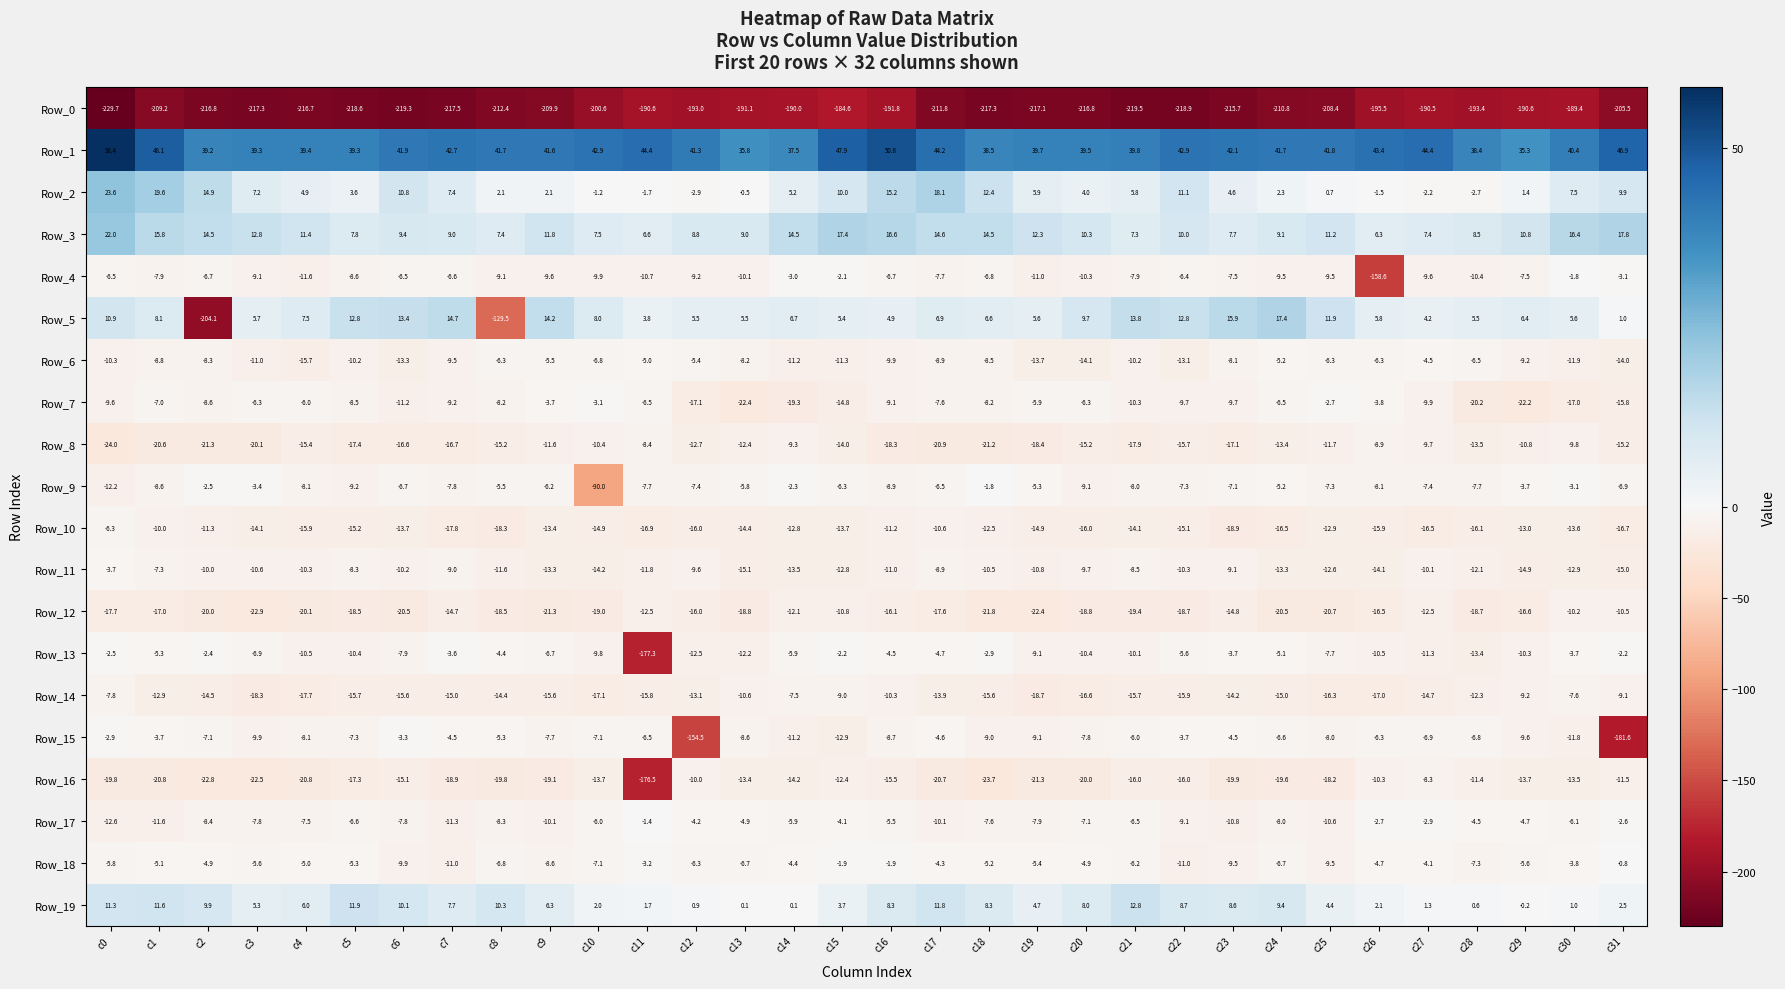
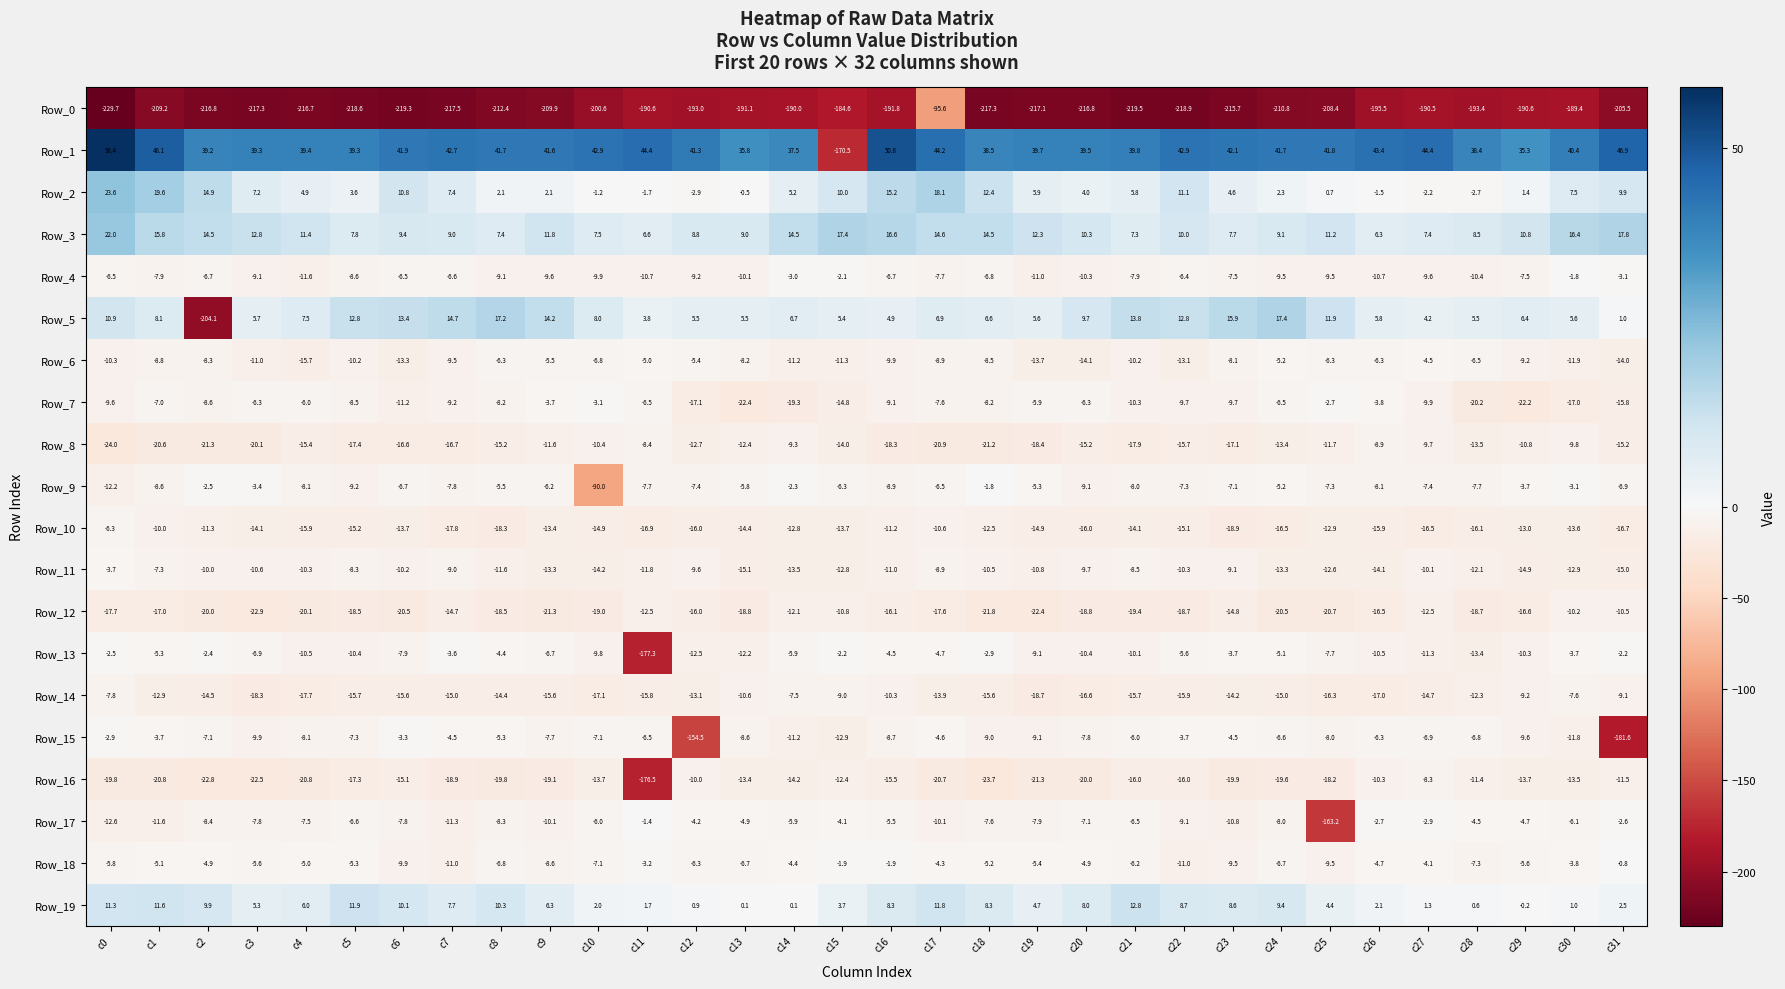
  {
    "Row_0": {
      "c0": -229.7,
      "c1": -209.2,
      "c2": -216.8,
      "c3": -217.3,
      "c4": -216.7,
      "c5": -218.6,
      "c6": -219.3,
      "c7": -217.5,
      "c8": -212.4,
      "c9": -209.9,
      "c10": -200.6,
      "c11": -190.6,
      "c12": -193.0,
      "c13": -191.1,
      "c14": -190.0,
      "c15": -184.6,
      "c16": -191.8,
-     "c17": -211.8,
+     "c17": -95.6,
      "c18": -217.3,
      "c19": -217.1,
      "c20": -216.8,
      "c21": -219.5,
      "c22": -218.9,
      "c23": -215.7,
      "c24": -210.8,
      "c25": -208.4,
      "c26": -195.5,
      "c27": -190.5,
      "c28": -193.4,
      "c29": -190.6,
      "c30": -189.4,
      "c31": -205.5
    },
    "Row_1": {
      "c0": 58.4,
      "c1": 48.1,
      "c2": 39.2,
      "c3": 39.3,
      "c4": 39.4,
      "c5": 39.3,
      "c6": 41.9,
      "c7": 42.7,
      "c8": 41.7,
      "c9": 41.6,
      "c10": 42.9,
      "c11": 44.4,
      "c12": 41.3,
      "c13": 35.8,
      "c14": 37.5,
-     "c15": 47.9,
+     "c15": -170.5,
      "c16": 50.8,
      "c17": 44.2,
      "c18": 38.5,
      "c19": 39.7,
      "c20": 39.5,
      "c21": 39.8,
      "c22": 42.9,
      "c23": 42.1,
      "c24": 41.7,
      "c25": 41.8,
      "c26": 43.4,
      "c27": 44.4,
      "c28": 38.4,
      "c29": 35.3,
      "c30": 40.4,
      "c31": 46.9
    },
    "Row_4": {
      "c0": -6.5,
      "c1": -7.9,
      "c2": -6.7,
      "c3": -9.1,
      "c4": -11.6,
      "c5": -8.6,
      "c6": -6.5,
      "c7": -6.6,
      "c8": -9.1,
      "c9": -9.6,
      "c10": -9.9,
      "c11": -10.7,
      "c12": -9.2,
      "c13": -10.1,
      "c14": -3.0,
      "c15": -2.1,
      "c16": -6.7,
      "c17": -7.7,
      "c18": -6.8,
      "c19": -11.0,
      "c20": -10.3,
      "c21": -7.9,
      "c22": -6.4,
      "c23": -7.5,
      "c24": -9.5,
      "c25": -9.5,
-     "c26": -158.6,
+     "c26": -10.7,
      "c27": -9.6,
      "c28": -10.4,
      "c29": -7.5,
      "c30": -1.8,
      "c31": -3.1
    },
    "Row_5": {
      "c0": 10.9,
      "c1": 8.1,
      "c2": -204.1,
      "c3": 5.7,
      "c4": 7.5,
      "c5": 12.8,
      "c6": 13.4,
      "c7": 14.7,
-     "c8": -129.5,
+     "c8": 17.2,
      "c9": 14.2,
      "c10": 8.0,
      "c11": 3.8,
      "c12": 5.5,
      "c13": 5.5,
      "c14": 6.7,
      "c15": 5.4,
      "c16": 4.9,
      "c17": 6.9,
      "c18": 6.6,
      "c19": 5.6,
      "c20": 9.7,
      "c21": 13.8,
      "c22": 12.8,
      "c23": 15.9,
      "c24": 17.4,
      "c25": 11.9,
      "c26": 5.8,
      "c27": 4.2,
      "c28": 5.5,
      "c29": 6.4,
      "c30": 5.6,
      "c31": 1.0
    },
    "Row_17": {
      "c0": -12.6,
      "c1": -11.6,
      "c2": -8.4,
      "c3": -7.8,
      "c4": -7.5,
      "c5": -6.6,
      "c6": -7.8,
      "c7": -11.3,
      "c8": -8.3,
      "c9": -10.1,
      "c10": -6.0,
      "c11": -1.4,
      "c12": -4.2,
      "c13": -4.9,
      "c14": -5.9,
      "c15": -4.1,
      "c16": -5.5,
      "c17": -10.1,
      "c18": -7.6,
      "c19": -7.9,
      "c20": -7.1,
      "c21": -6.5,
      "c22": -9.1,
      "c23": -10.8,
      "c24": -8.0,
-     "c25": -10.6,
+     "c25": -163.2,
      "c26": -2.7,
      "c27": -2.9,
      "c28": -4.5,
      "c29": -4.7,
      "c30": -6.1,
      "c31": -2.6
    }
  }
